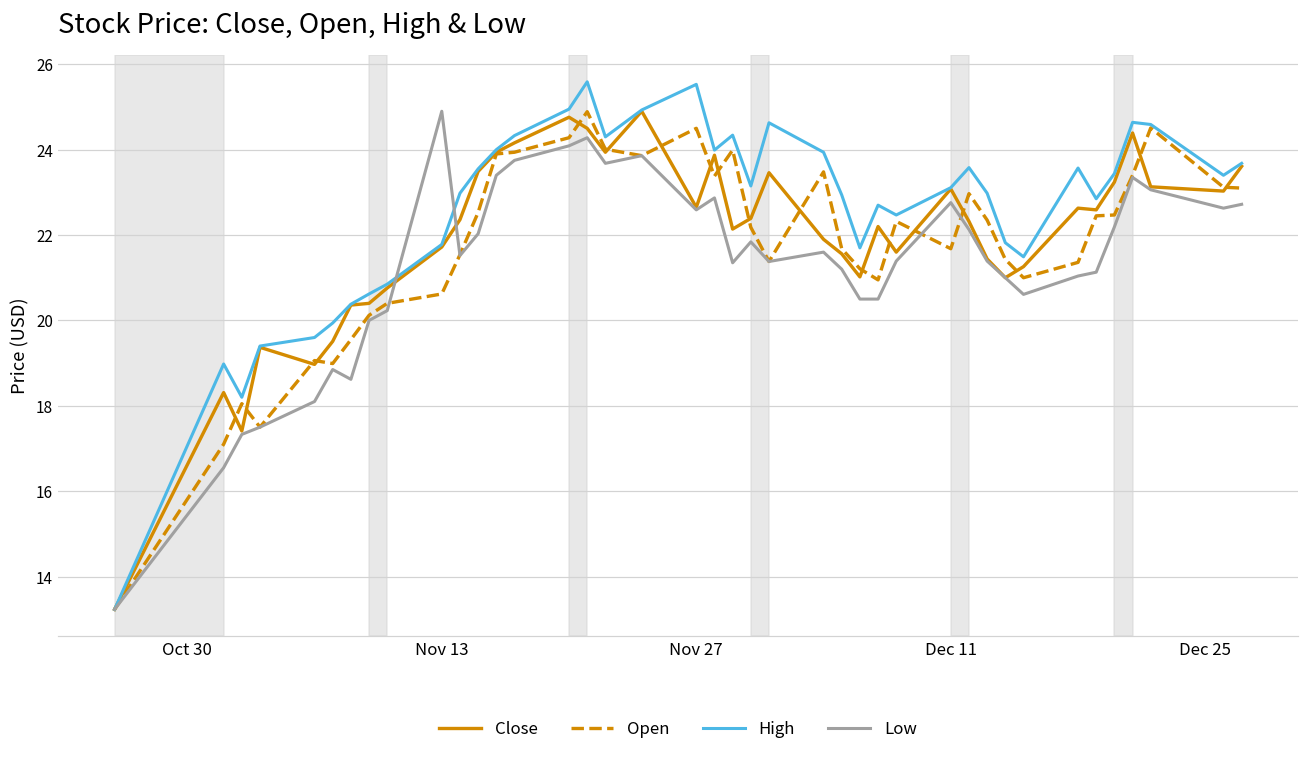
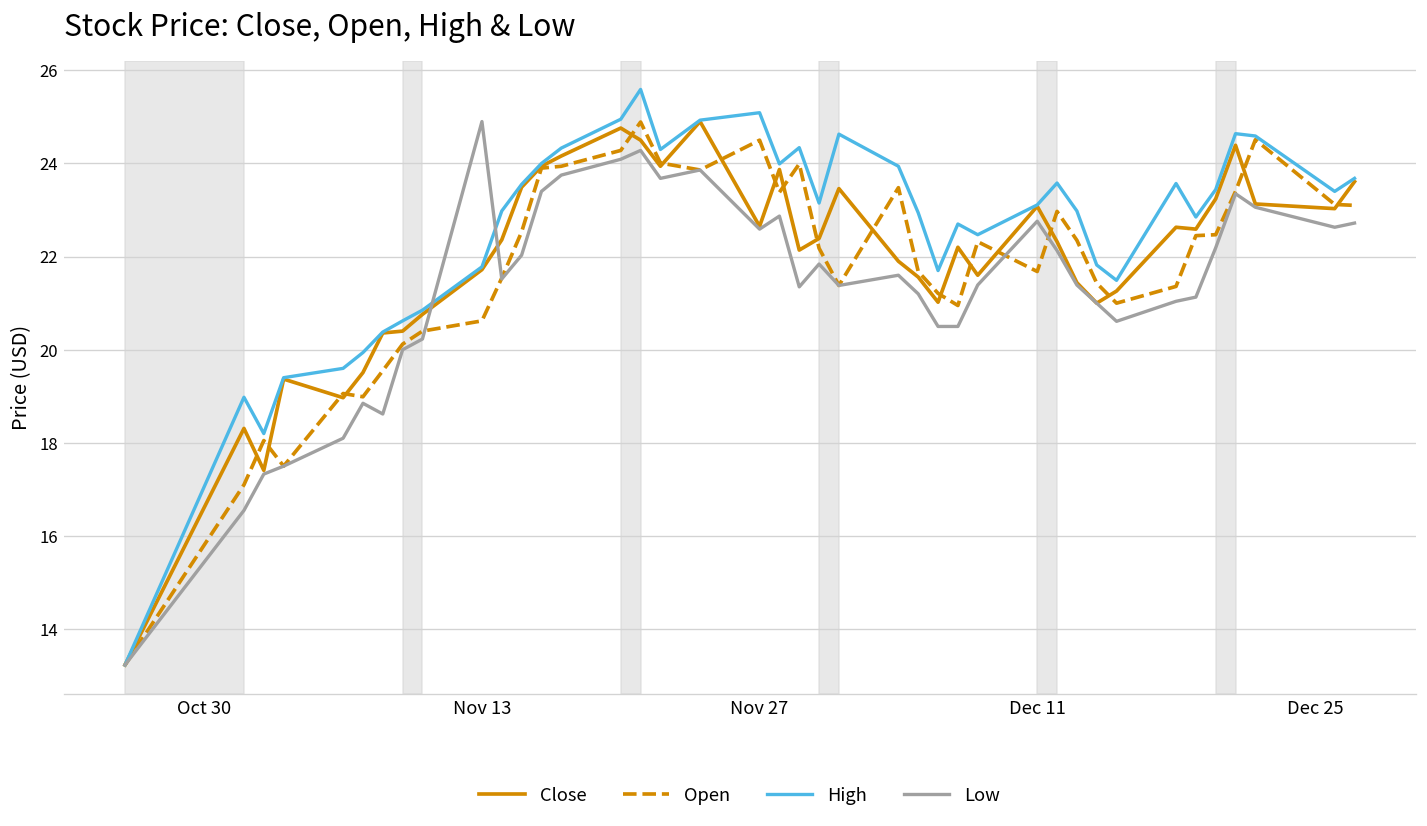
  {
    "High": {
-     "Nov 27": 25.5
+     "Nov 27": 25.1
    },
    "Low": {
      "Nov 13": 24.9,
      "Dec 11": 22.8
    }
  }
